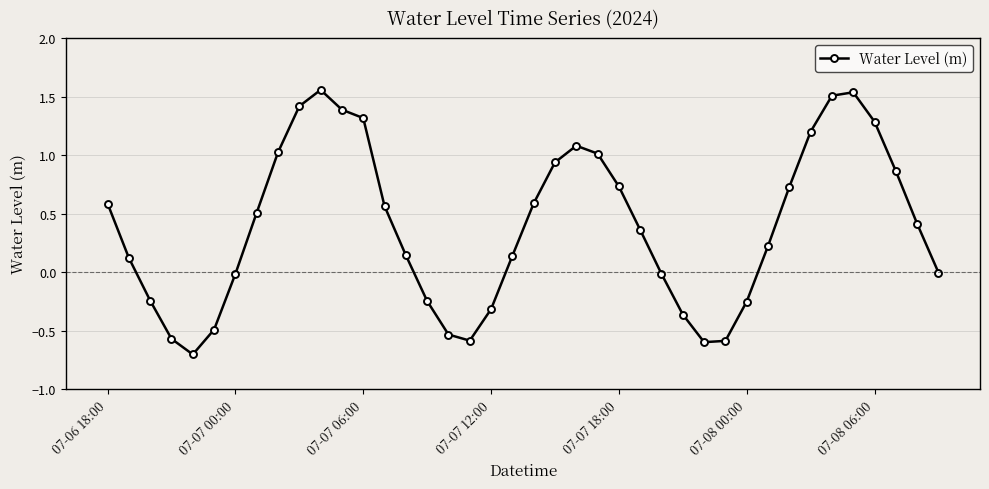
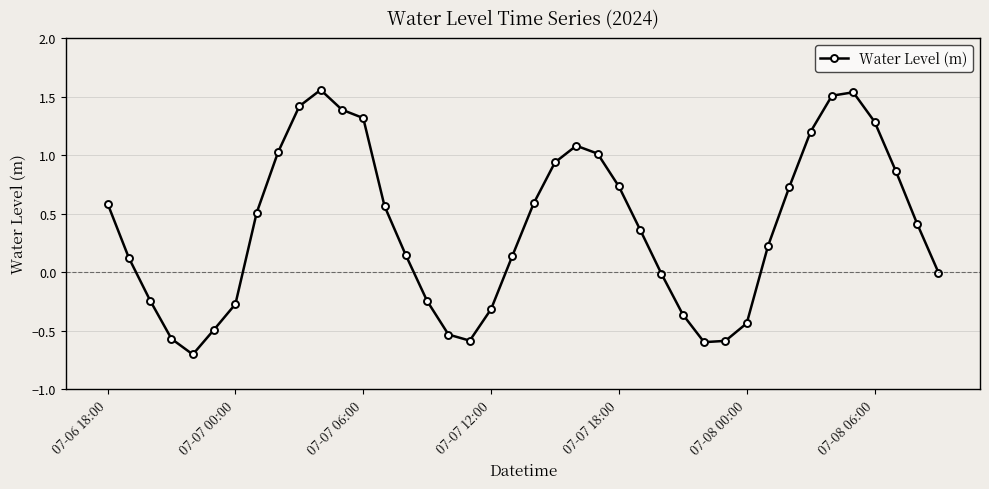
  {
    "07-06 18:00": 0.59,
-   "07-07 00:00": -0.01,
+   "07-07 00:00": -0.27,
    "07-07 06:00": 1.32,
    "07-07 12:00": -0.32,
    "07-07 18:00": 0.73,
-   "07-08 00:00": -0.25,
+   "07-08 00:00": -0.44,
    "07-08 06:00": 1.29
  }
